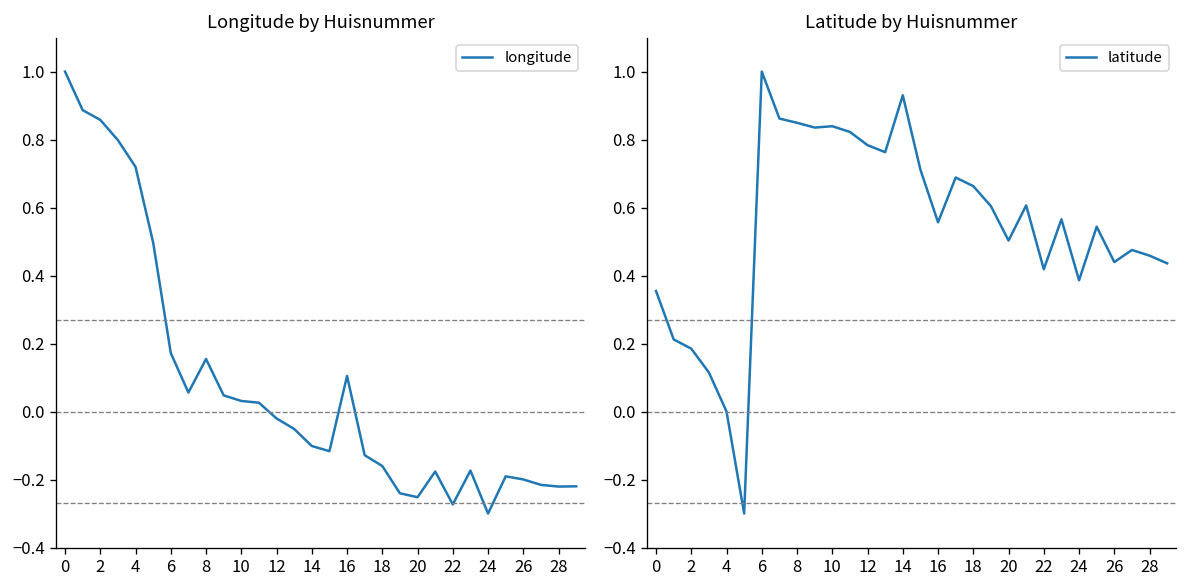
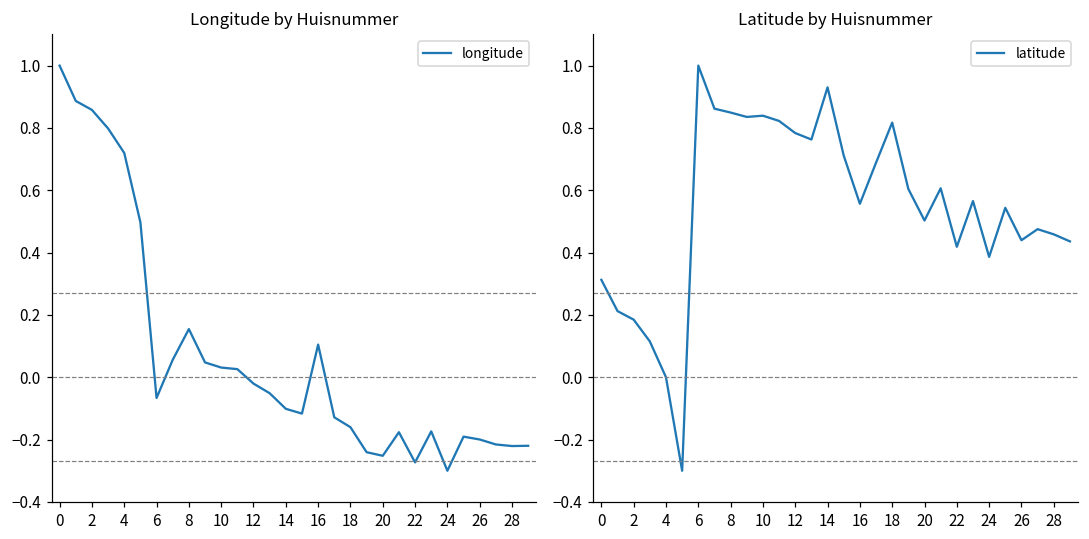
  {
    "Longitude by Huisnummer": {
      "0": 1.00,
      "2": 0.86,
      "4": 0.72,
-     "6": 0.17,
+     "6": -0.07,
      "8": 0.15,
      "10": 0.03,
      "12": -0.02,
      "14": -0.10,
      "16": 0.10,
      "18": -0.16,
      "20": -0.25,
      "22": -0.27,
      "24": -0.30,
      "26": -0.20,
      "28": -0.22
    },
    "Latitude by Huisnummer": {
-     "0": 0.35,
+     "0": 0.31,
      "2": 0.18,
      "4": 0.00,
      "6": 1.00,
      "8": 0.85,
      "10": 0.84,
      "12": 0.78,
      "14": 0.93,
      "16": 0.56,
-     "18": 0.66,
+     "18": 0.82,
      "20": 0.50,
      "22": 0.42,
      "24": 0.39,
      "26": 0.44,
      "28": 0.46
    }
  }
